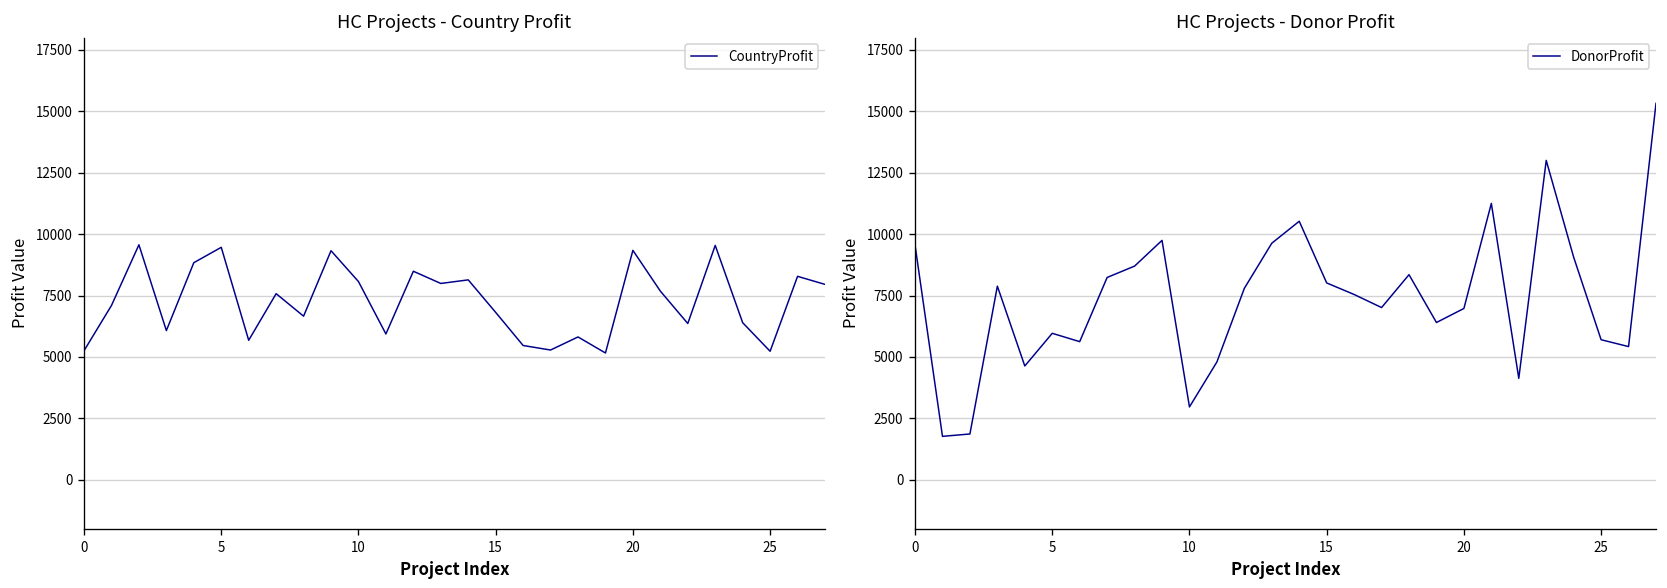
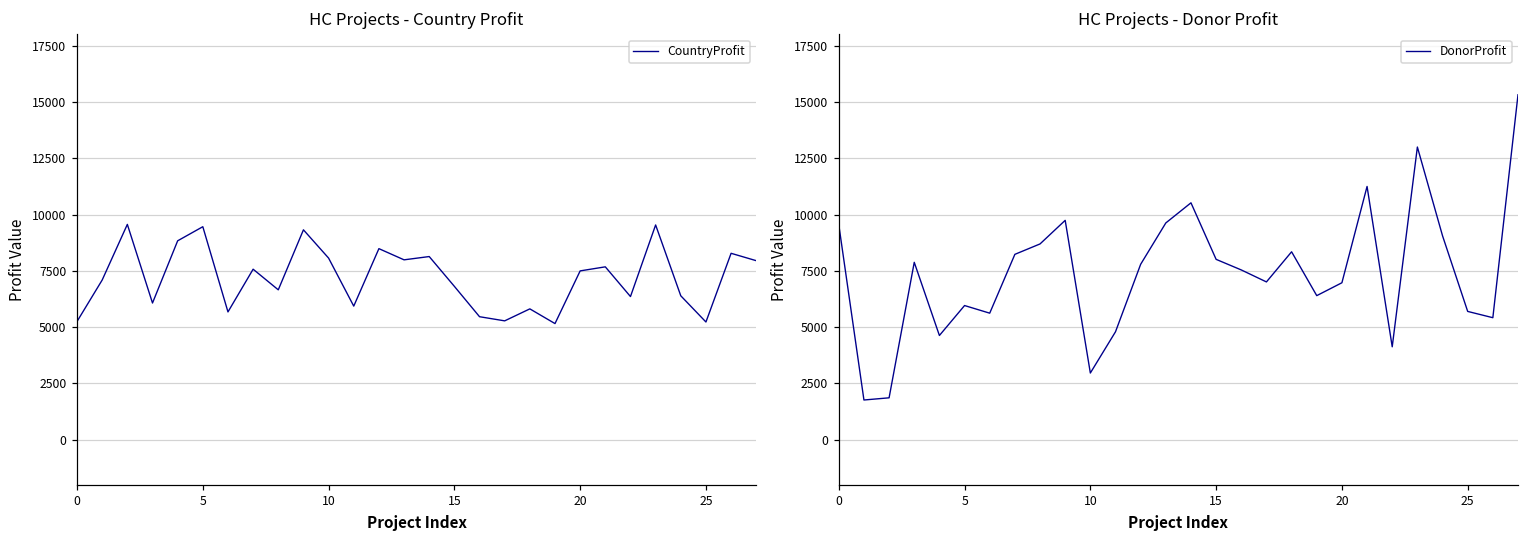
  {
    "HC Projects - Country Profit": {
      "0": 5300,
      "5": 9500,
      "10": 8100,
      "15": 6800,
-     "20": 9300,
+     "20": 7500,
      "25": 5200
    },
    "HC Projects - Donor Profit": {
      "0": 9600,
      "5": 6000,
      "10": 3000,
      "15": 8000,
      "20": 7000,
      "25": 5700
    }
  }
